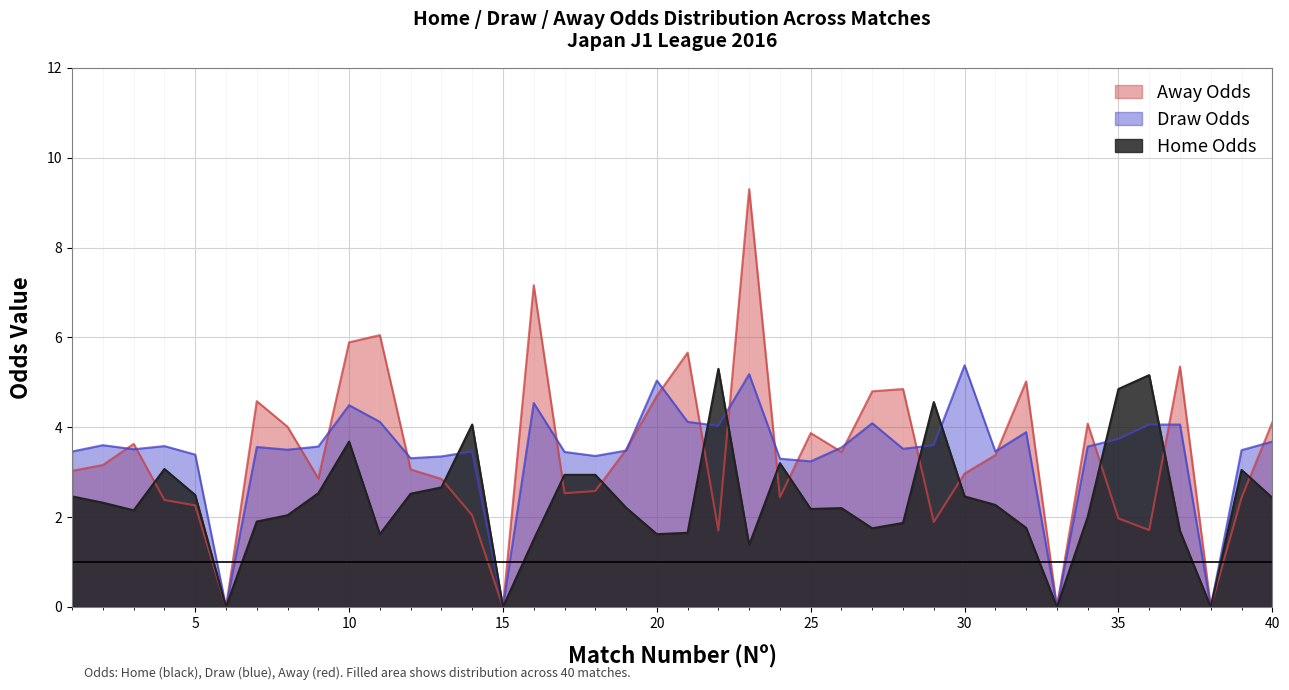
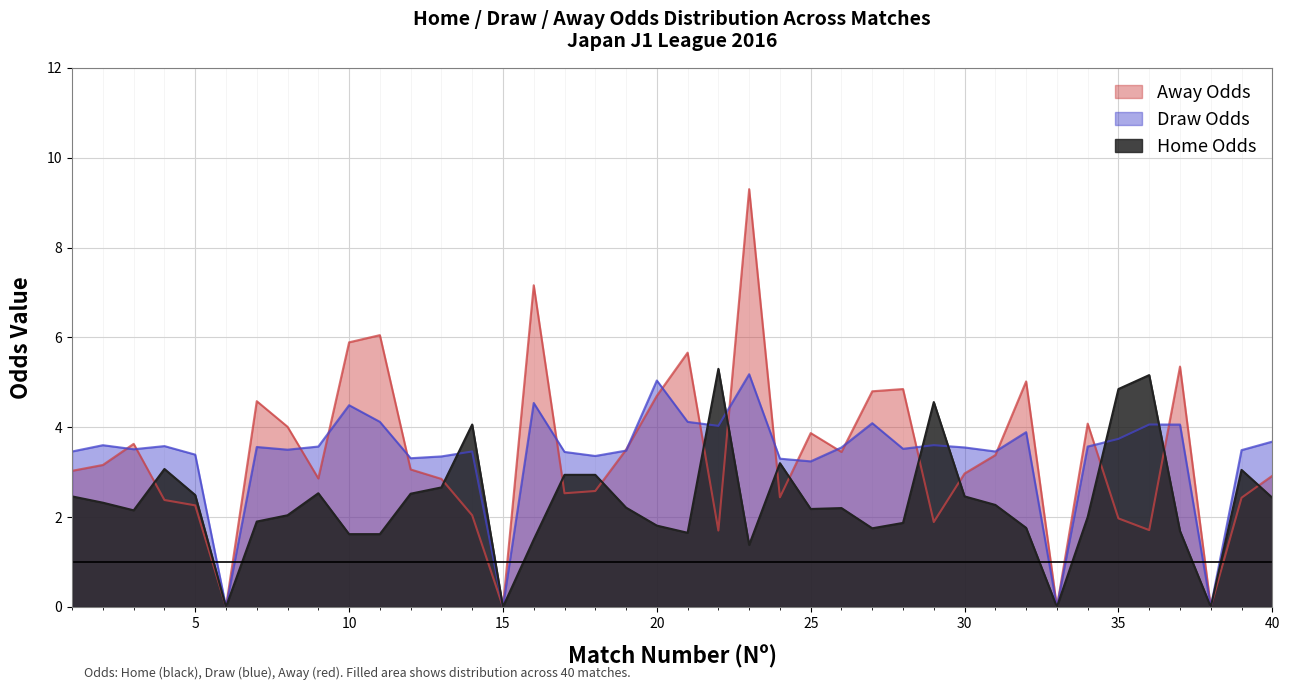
  {
    "Away Odds": {
      "5": 2.3,
      "10": 5.9,
      "20": 4.7,
      "25": 3.9,
      "30": 3.0,
      "35": 2.0,
-     "40": 4.1
+     "40": 2.9
    },
    "Draw Odds": {
      "5": 3.4,
      "10": 4.5,
      "20": 5.0,
      "25": 3.2,
-     "30": 5.4,
+     "30": 3.6,
      "35": 3.7,
      "40": 3.7
    },
    "Home Odds": {
      "5": 2.5,
-     "10": 3.7,
-     "20": 1.6,
+     "10": 1.6,
+     "20": 1.8,
      "25": 2.2,
      "30": 2.5,
      "35": 4.9,
      "40": 2.4
    }
  }
